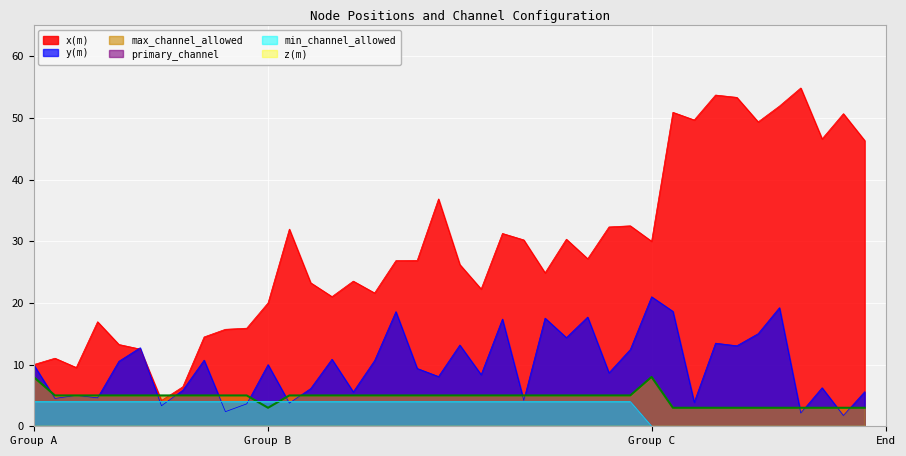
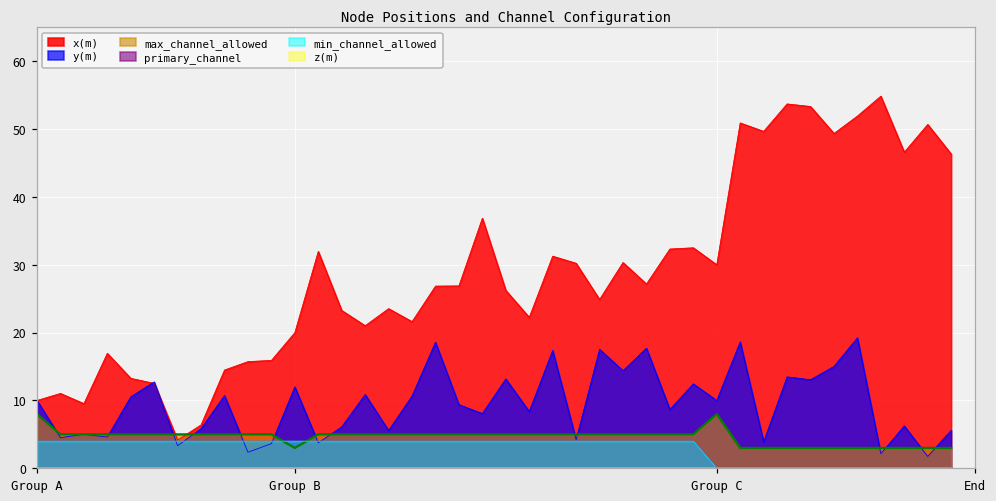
  {
    "x(m)": {
      "Group B": 20,
      "Group C": 30
    },
    "y(m)": {
-     "Group B": 10,
-     "Group C": 21
+     "Group B": 12,
+     "Group C": 10
    },
    "max_channel_allowed": {
      "Group A": 8,
      "Group B": 3,
      "Group C": 8
    },
    "min_channel_allowed": {
      "Group A": 4,
      "Group B": 4
    },
    "z(m)": {
      "Group A": 0,
      "Group B": 0
    }
  }
